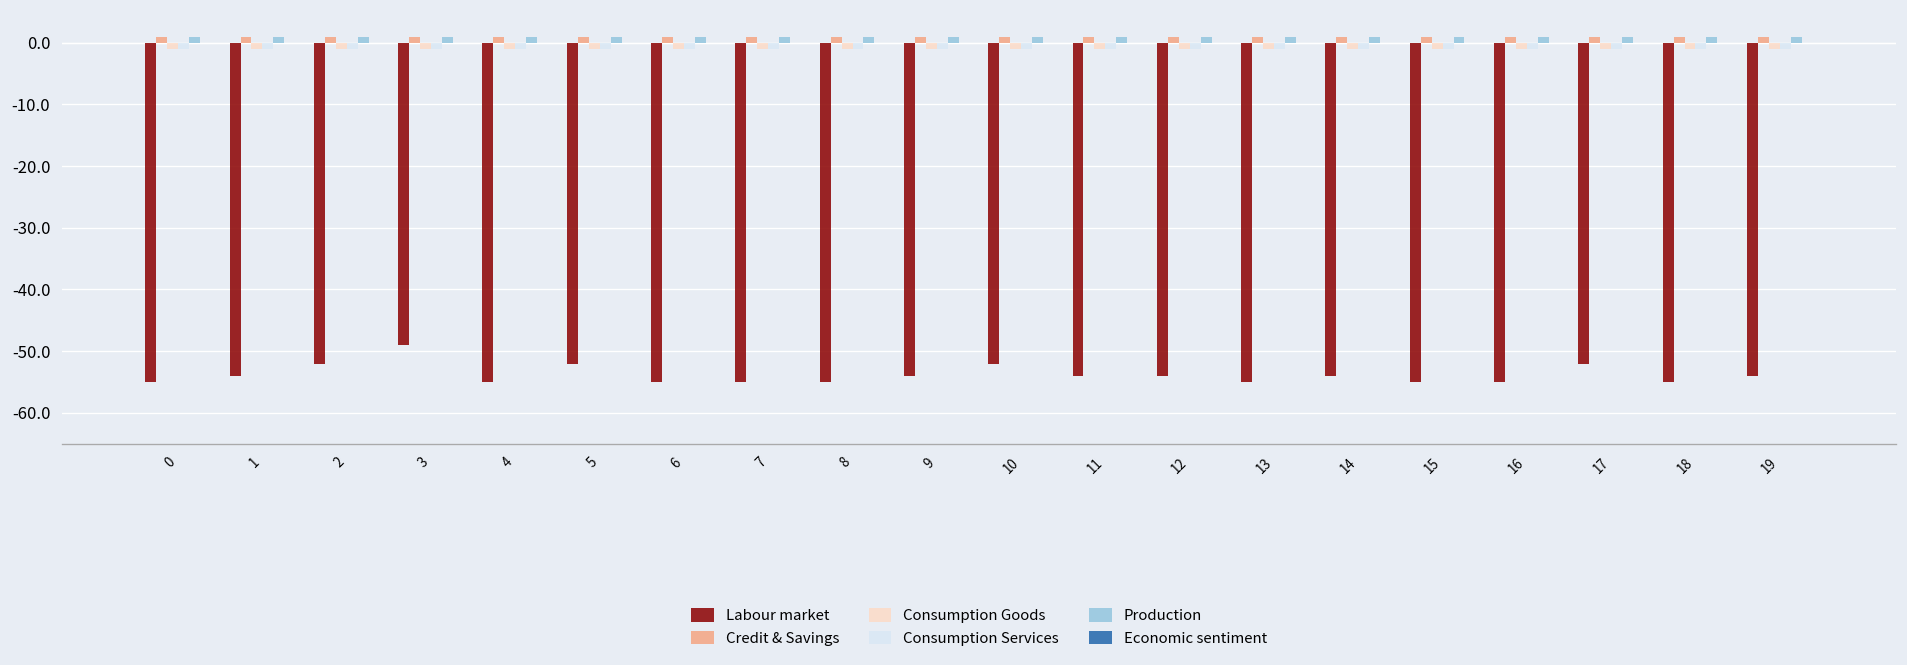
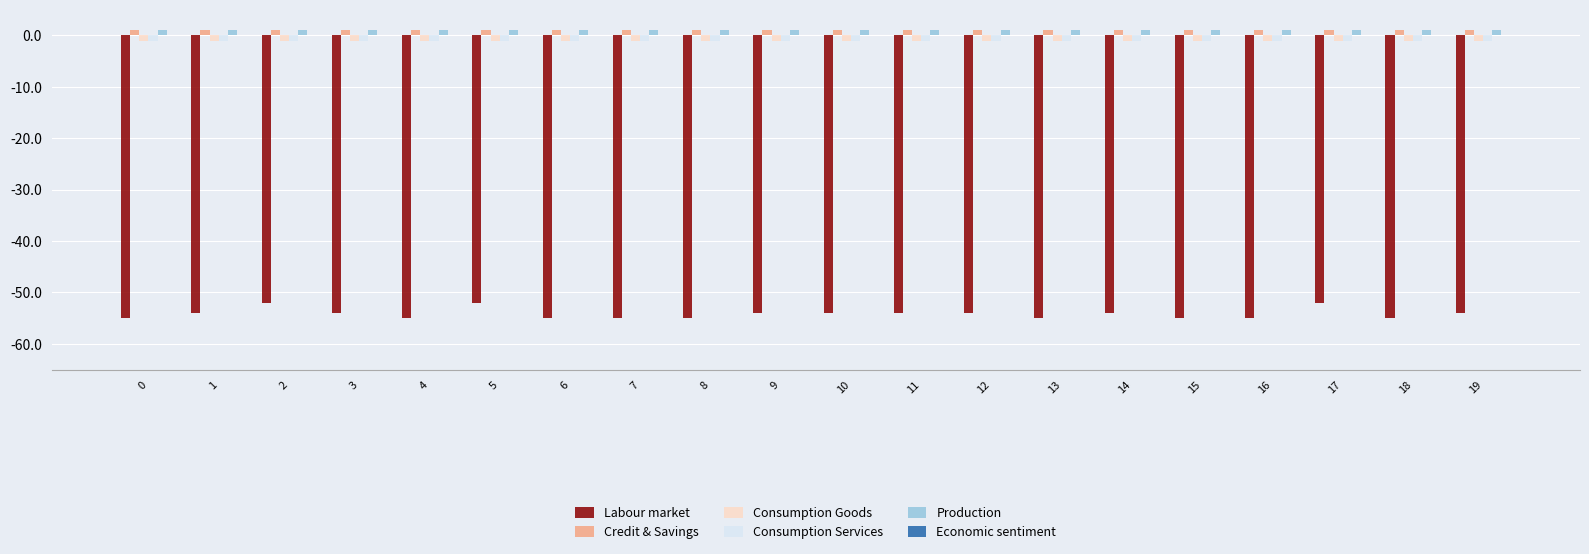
  {
    "Labour market": {
      "0": -55,
      "1": -54,
      "2": -52,
-     "3": -49,
+     "3": -54,
      "4": -55,
      "5": -52,
      "6": -55,
      "7": -55,
      "8": -55,
      "9": -54,
-     "10": -52,
+     "10": -54,
      "11": -54,
      "12": -54,
      "13": -55,
      "14": -54,
      "15": -55,
      "16": -55,
      "17": -52,
      "18": -55,
      "19": -54
    },
    "Credit & Savings": {
      "0": 1,
      "1": 1,
      "2": 1,
      "3": 1,
      "4": 1,
      "5": 1,
      "6": 1,
      "7": 1,
      "8": 1,
      "9": 1,
      "10": 1,
      "11": 1,
      "12": 1,
      "13": 1,
      "14": 1,
      "15": 1,
      "16": 1,
      "17": 1,
      "18": 1,
      "19": 1
    },
    "Production": {
      "0": 1,
      "1": 1,
      "2": 1,
      "3": 1,
      "4": 1,
      "5": 1,
      "6": 1,
      "7": 1,
      "8": 1,
      "9": 1,
      "10": 1,
      "11": 1,
      "12": 1,
      "13": 1,
      "14": 1,
      "15": 1,
      "16": 1,
      "17": 1,
      "18": 1,
      "19": 1
    },
    "Economic sentiment": {
      "0": 0,
      "1": 0,
      "2": 0,
      "3": 0,
      "4": 0,
      "5": 0,
      "6": 0,
      "7": 0,
      "8": 0,
      "9": 0,
      "10": 0,
      "11": 0,
      "12": 0,
      "13": 0,
      "14": 0,
      "15": 0,
      "16": 0,
      "17": 0,
      "18": 0,
      "19": 0
    }
  }
